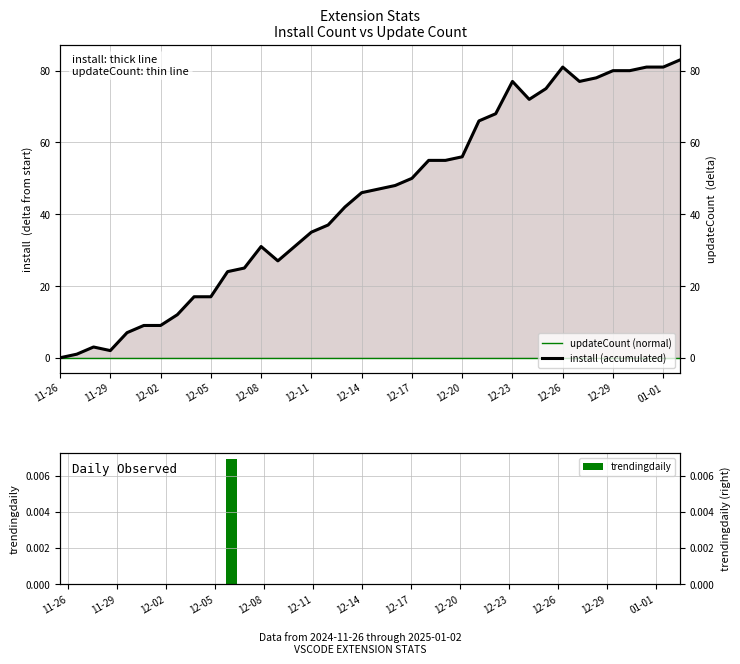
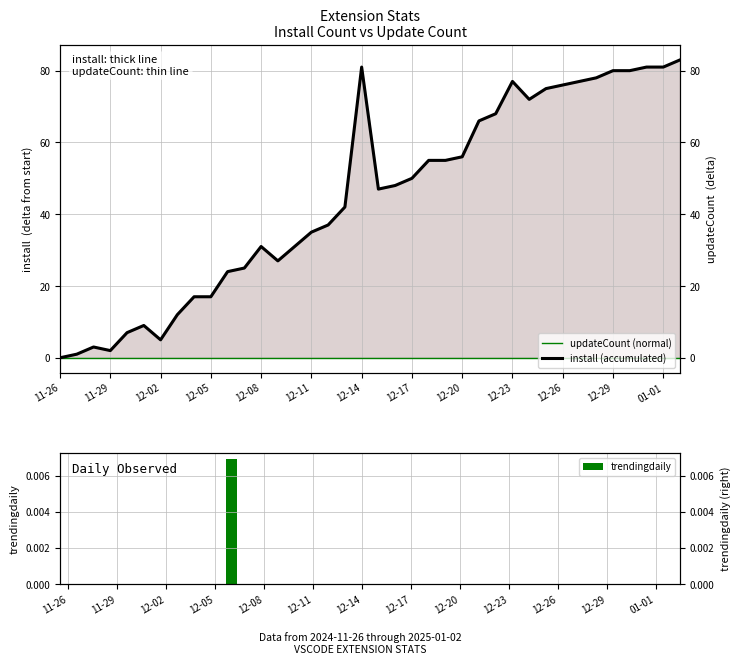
  {
    "Extension Stats Install Count vs Update Count": {
      "updateCount (normal)": {
        "11-29": 0,
        "12-02": 0,
        "12-05": 0,
        "12-08": 0,
        "12-11": 0,
        "12-14": 0,
        "12-17": 0,
        "12-20": 0,
        "12-23": 0
      },
      "install (accumulated)": {
        "11-29": 2,
-       "12-02": 9,
+       "12-02": 5,
        "12-05": 17,
        "12-08": 31,
        "12-11": 35,
-       "12-14": 46,
+       "12-14": 81,
        "12-17": 50,
        "12-20": 56,
        "12-23": 77,
-       "12-26": 81,
+       "12-26": 76,
        "12-29": 80,
        "01-01": 81
      }
    }
  }
